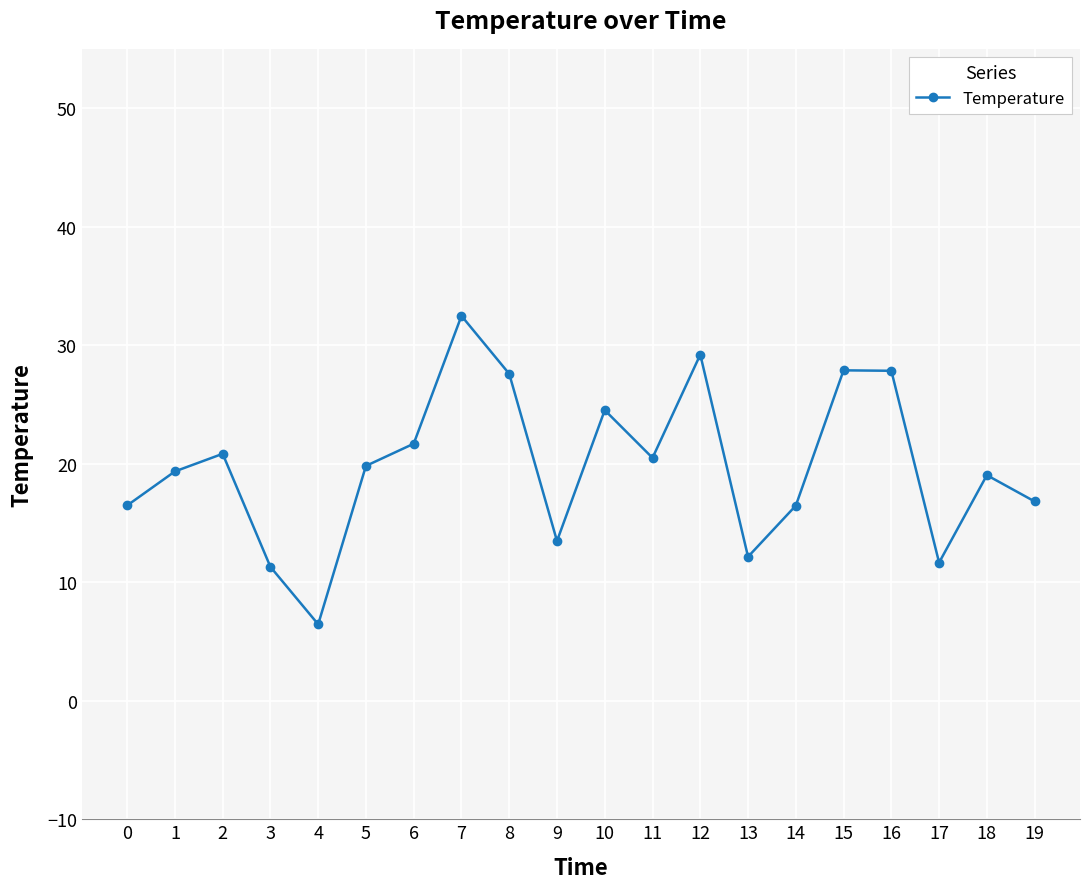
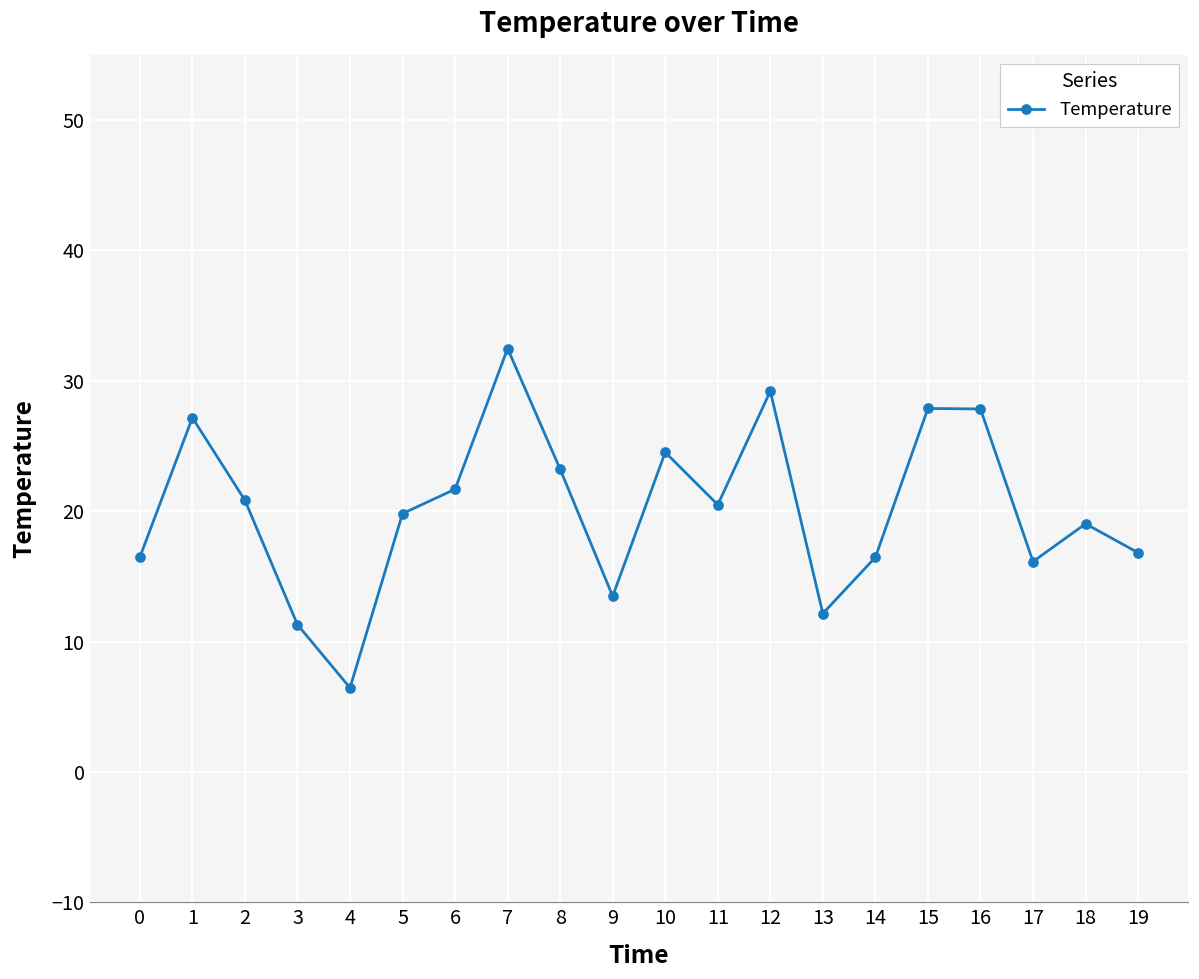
  {
    "0": 16.5,
-   "1": 19.3,
+   "1": 27.2,
    "2": 20.8,
    "3": 11.3,
    "4": 6.4,
    "5": 19.8,
    "6": 21.7,
    "7": 32.5,
-   "8": 27.6,
+   "8": 23.2,
    "9": 13.5,
    "10": 24.5,
    "11": 20.5,
    "12": 29.2,
    "13": 12.1,
    "14": 16.5,
    "15": 27.9,
    "16": 27.8,
-   "17": 11.7,
+   "17": 16.1,
    "18": 19.0,
    "19": 16.8
  }
